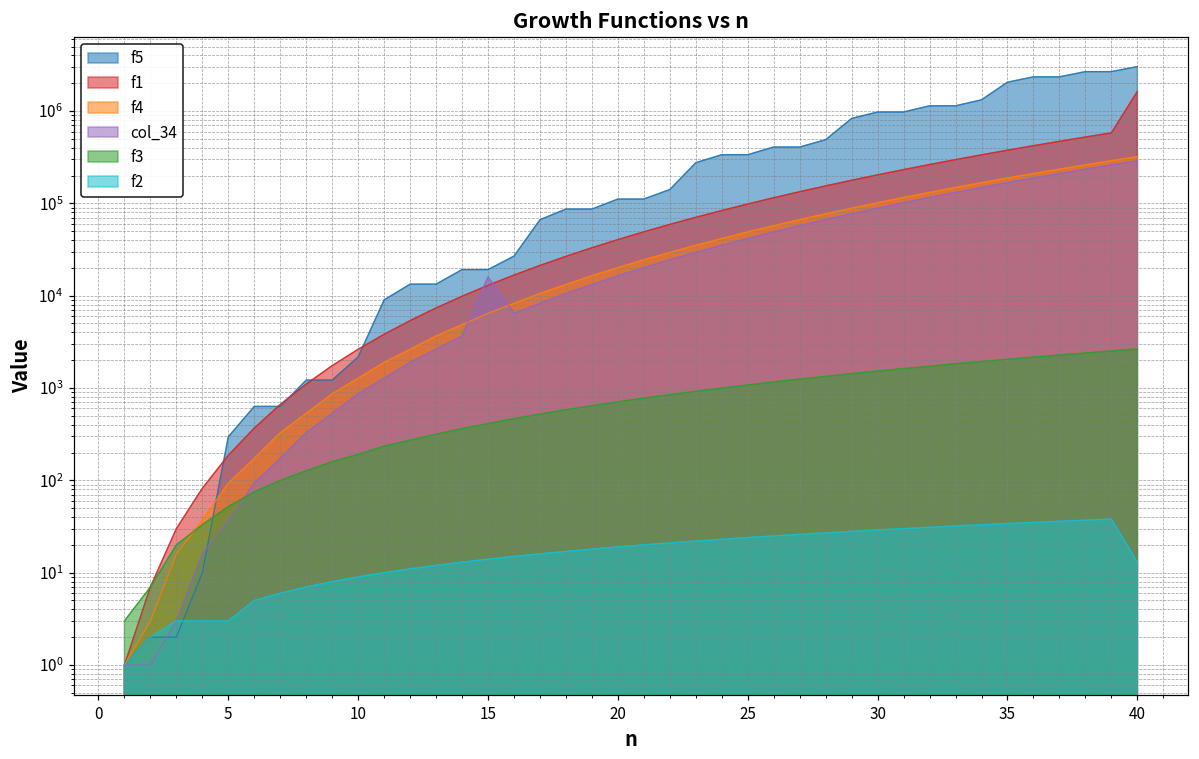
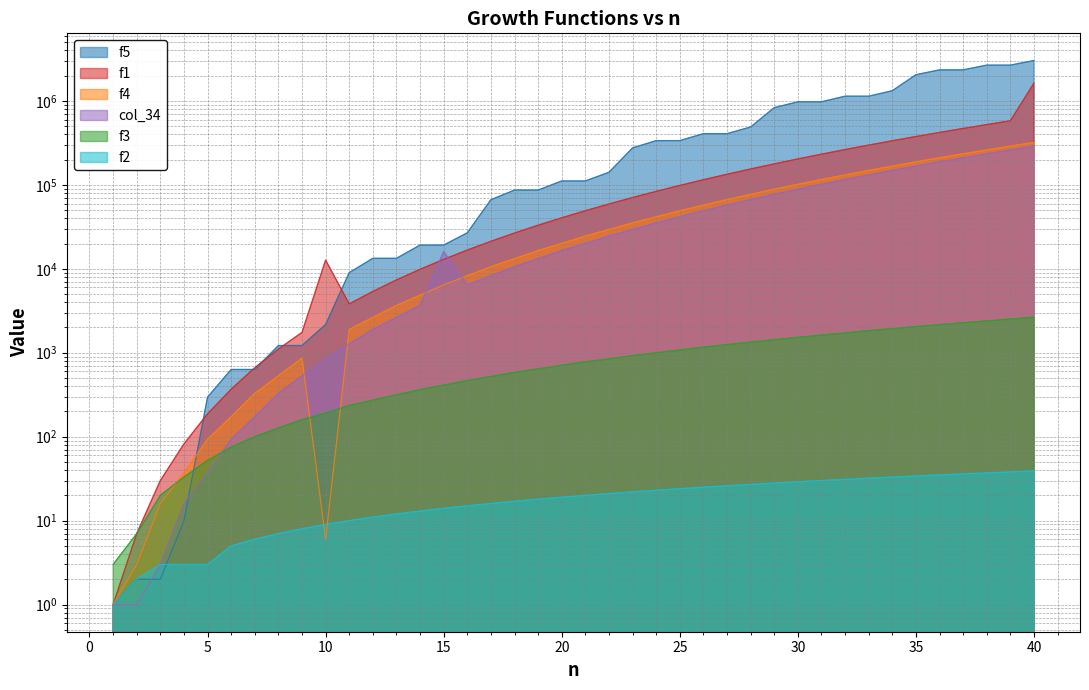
  {
    "f5": {
      "5": 300,
      "10": 2200,
      "15": 19000,
      "20": 110000,
      "25": 340000,
      "30": 1000000,
      "35": 2100000,
      "40": 3000000
    },
    "f1": {
      "5": 190,
-     "10": 2600,
+     "10": 13000,
      "15": 13000,
      "20": 40000,
      "25": 100000,
      "30": 200000,
      "35": 400000,
      "40": 1600000
    },
    "f4": {
      "5": 90,
-     "10": 1300,
+     "10": 6,
      "15": 6000,
      "20": 20000,
      "25": 50000,
      "30": 100000,
      "35": 190000,
      "40": 320000
    },
    "col_34": {
      "5": 40,
      "10": 900,
      "15": 16000,
      "20": 16000,
      "25": 40000,
      "30": 90000,
      "35": 170000,
      "40": 290000
    },
    "f3": {
      "5": 50,
      "10": 190,
      "15": 400,
      "20": 700,
      "25": 1100,
      "30": 1500,
      "35": 2000,
      "40": 2600
    },
    "f2": {
      "5": 3,
      "10": 9,
      "15": 14,
      "20": 19,
      "25": 24,
      "30": 29,
      "35": 34,
-     "40": 13
+     "40": 40
    }
  }
